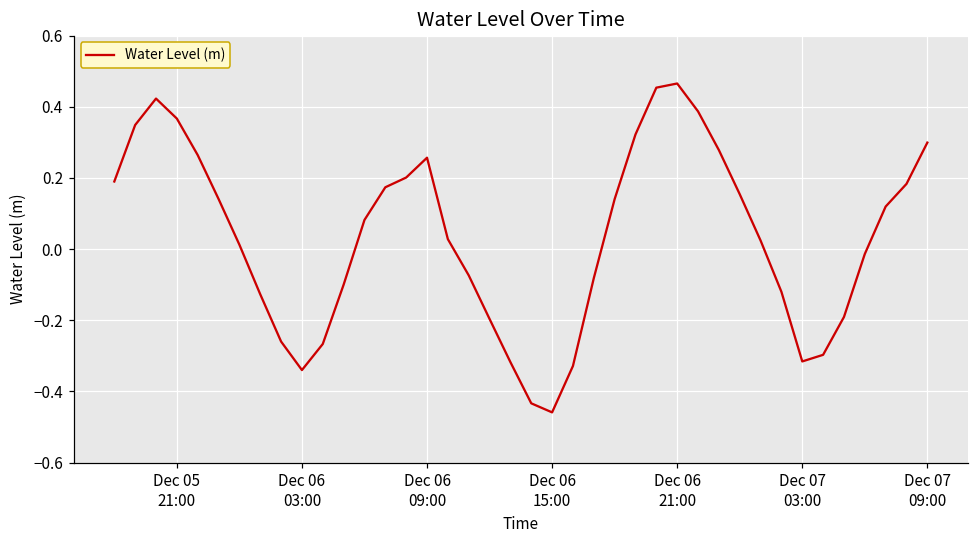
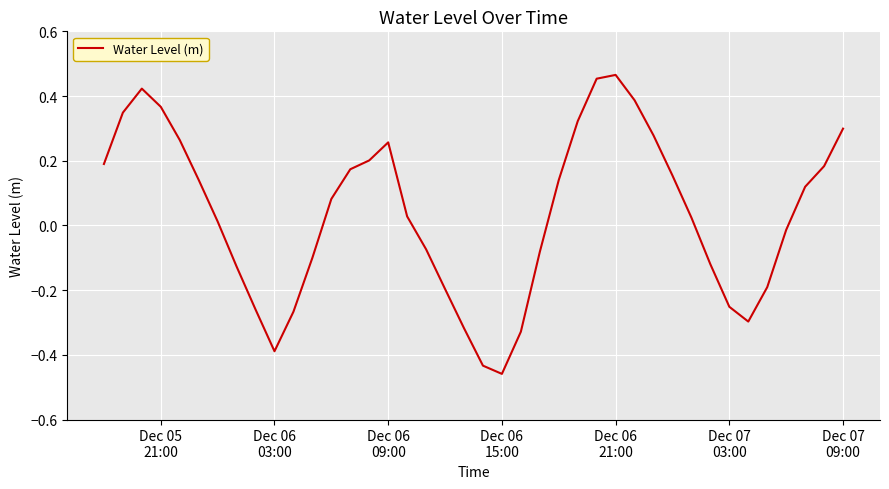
  {
    "Dec 05 21:00": 0.37,
-   "Dec 06 03:00": -0.34,
+   "Dec 06 03:00": -0.39,
    "Dec 06 09:00": 0.26,
    "Dec 06 15:00": -0.46,
    "Dec 06 21:00": 0.47,
-   "Dec 07 03:00": -0.32,
+   "Dec 07 03:00": -0.25,
    "Dec 07 09:00": 0.30
  }
